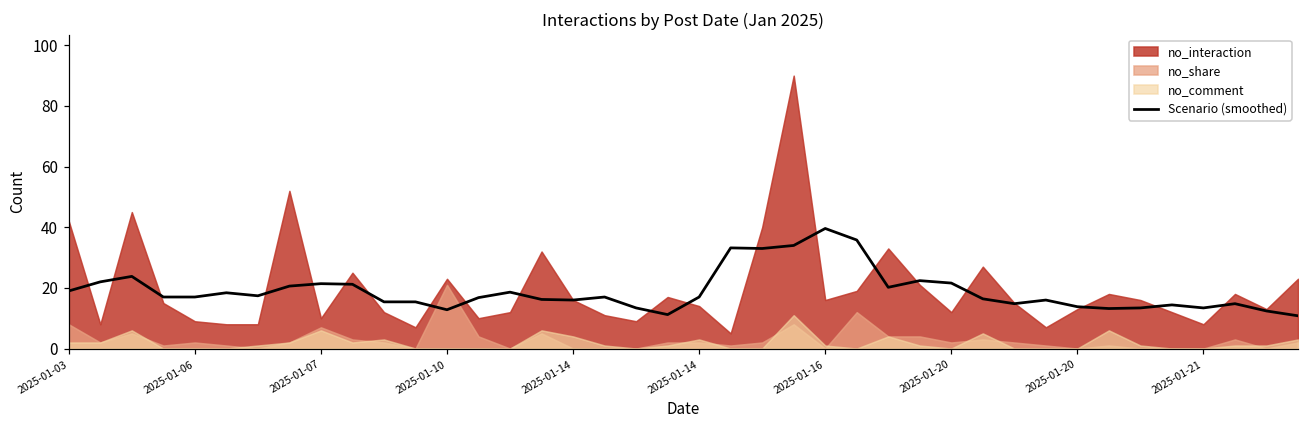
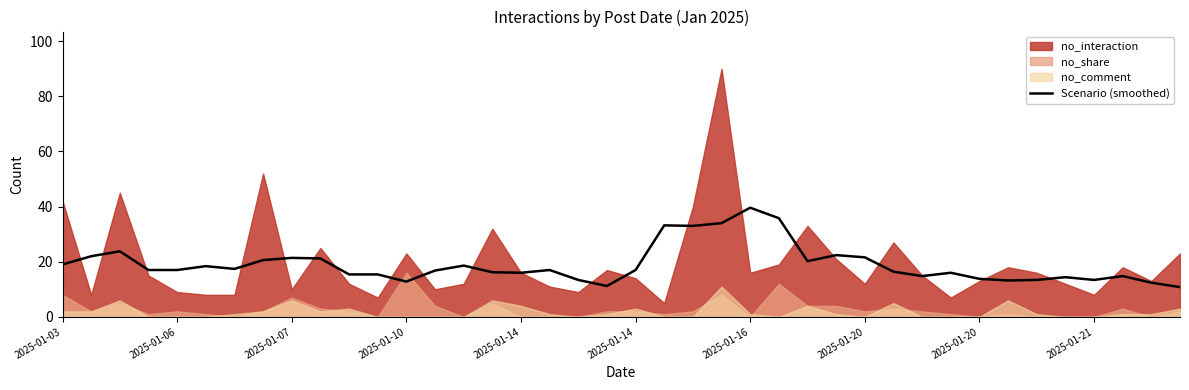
  {
    "no_interaction": {
      "2025-01-10": 23
    },
    "no_share": {
-     "2025-01-10": 21
+     "2025-01-10": 16
    },
    "no_comment": {
      "2025-01-10": 0
    }
  }
